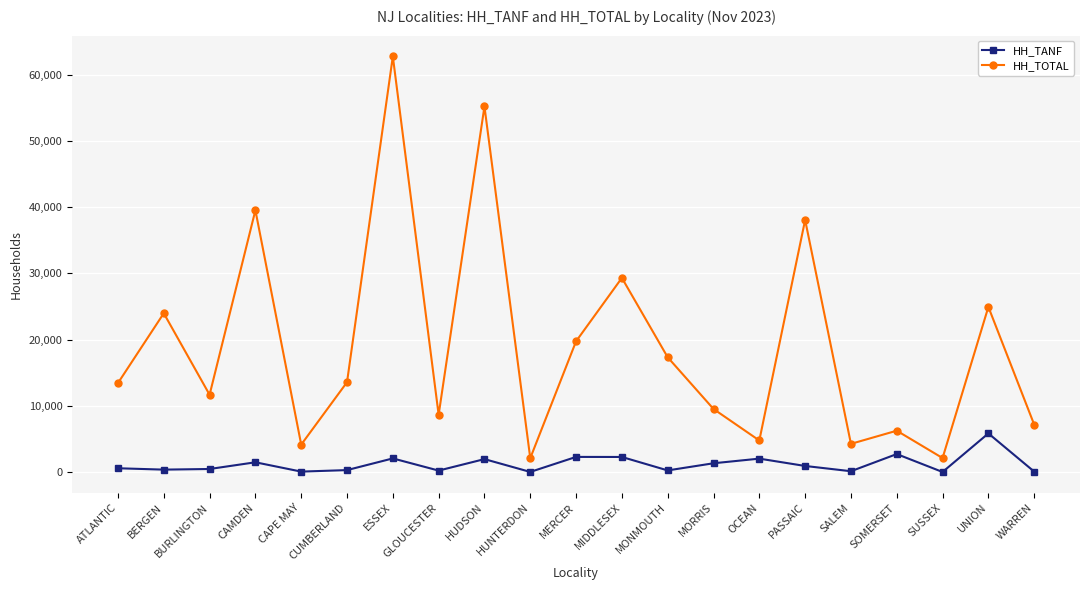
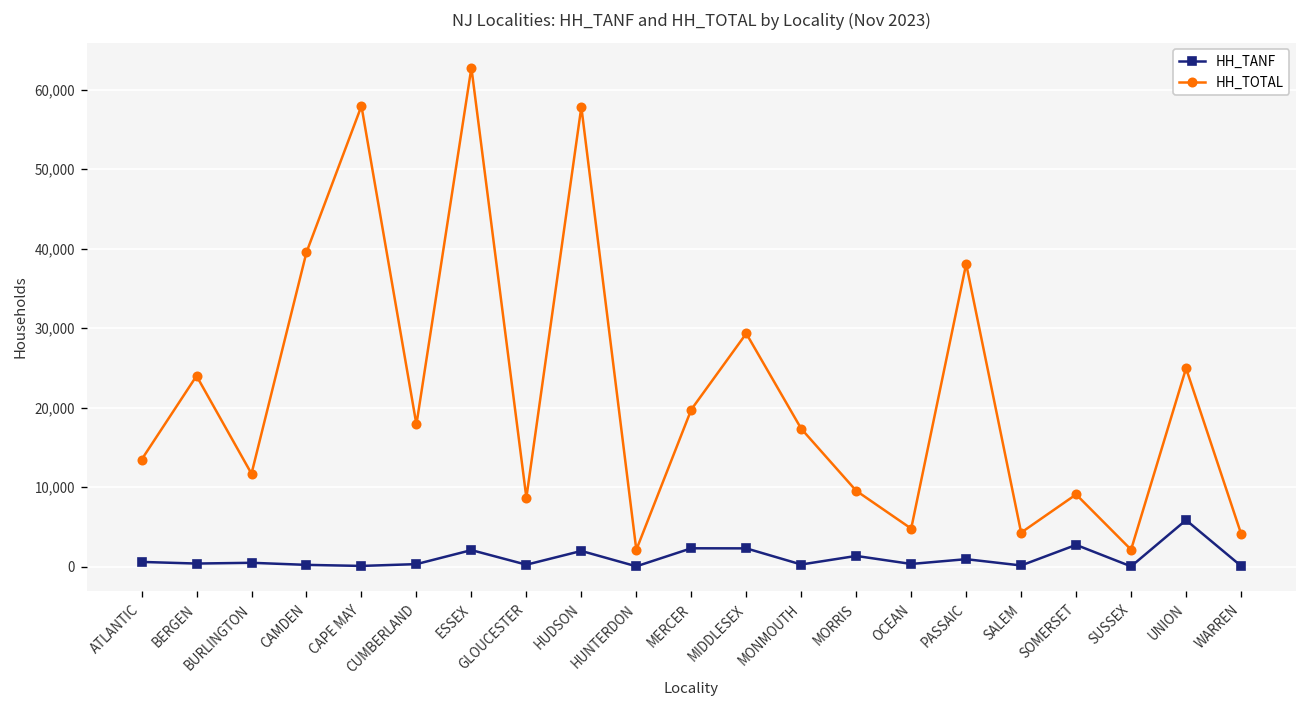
  {
    "HH_TANF": {
      "ATLANTIC": "1,000",
      "BERGEN": "0",
      "BURLINGTON": "0",
-     "CAMDEN": "1,000",
+     "CAMDEN": "0",
      "CAPE MAY": "0",
      "CUMBERLAND": "0",
      "ESSEX": "2,000",
      "GLOUCESTER": "0",
      "HUDSON": "2,000",
      "HUNTERDON": "0",
      "MERCER": "2,000",
      "MIDDLESEX": "2,000",
      "MONMOUTH": "0",
      "MORRIS": "1,000",
-     "OCEAN": "2,000",
+     "OCEAN": "0",
      "PASSAIC": "1,000",
      "SALEM": "0",
      "SOMERSET": "3,000",
      "SUSSEX": "0",
      "UNION": "6,000",
      "WARREN": "0"
    },
    "HH_TOTAL": {
      "ATLANTIC": "13,000",
      "BERGEN": "24,000",
      "BURLINGTON": "12,000",
      "CAMDEN": "40,000",
-     "CAPE MAY": "4,000",
-     "CUMBERLAND": "14,000",
+     "CAPE MAY": "58,000",
+     "CUMBERLAND": "18,000",
      "ESSEX": "63,000",
      "GLOUCESTER": "9,000",
-     "HUDSON": "55,000",
+     "HUDSON": "58,000",
      "HUNTERDON": "2,000",
      "MERCER": "20,000",
      "MIDDLESEX": "29,000",
      "MONMOUTH": "17,000",
      "MORRIS": "10,000",
      "OCEAN": "5,000",
      "PASSAIC": "38,000",
      "SALEM": "4,000",
-     "SOMERSET": "6,000",
+     "SOMERSET": "9,000",
      "SUSSEX": "2,000",
      "UNION": "25,000",
-     "WARREN": "7,000"
+     "WARREN": "4,000"
    }
  }
